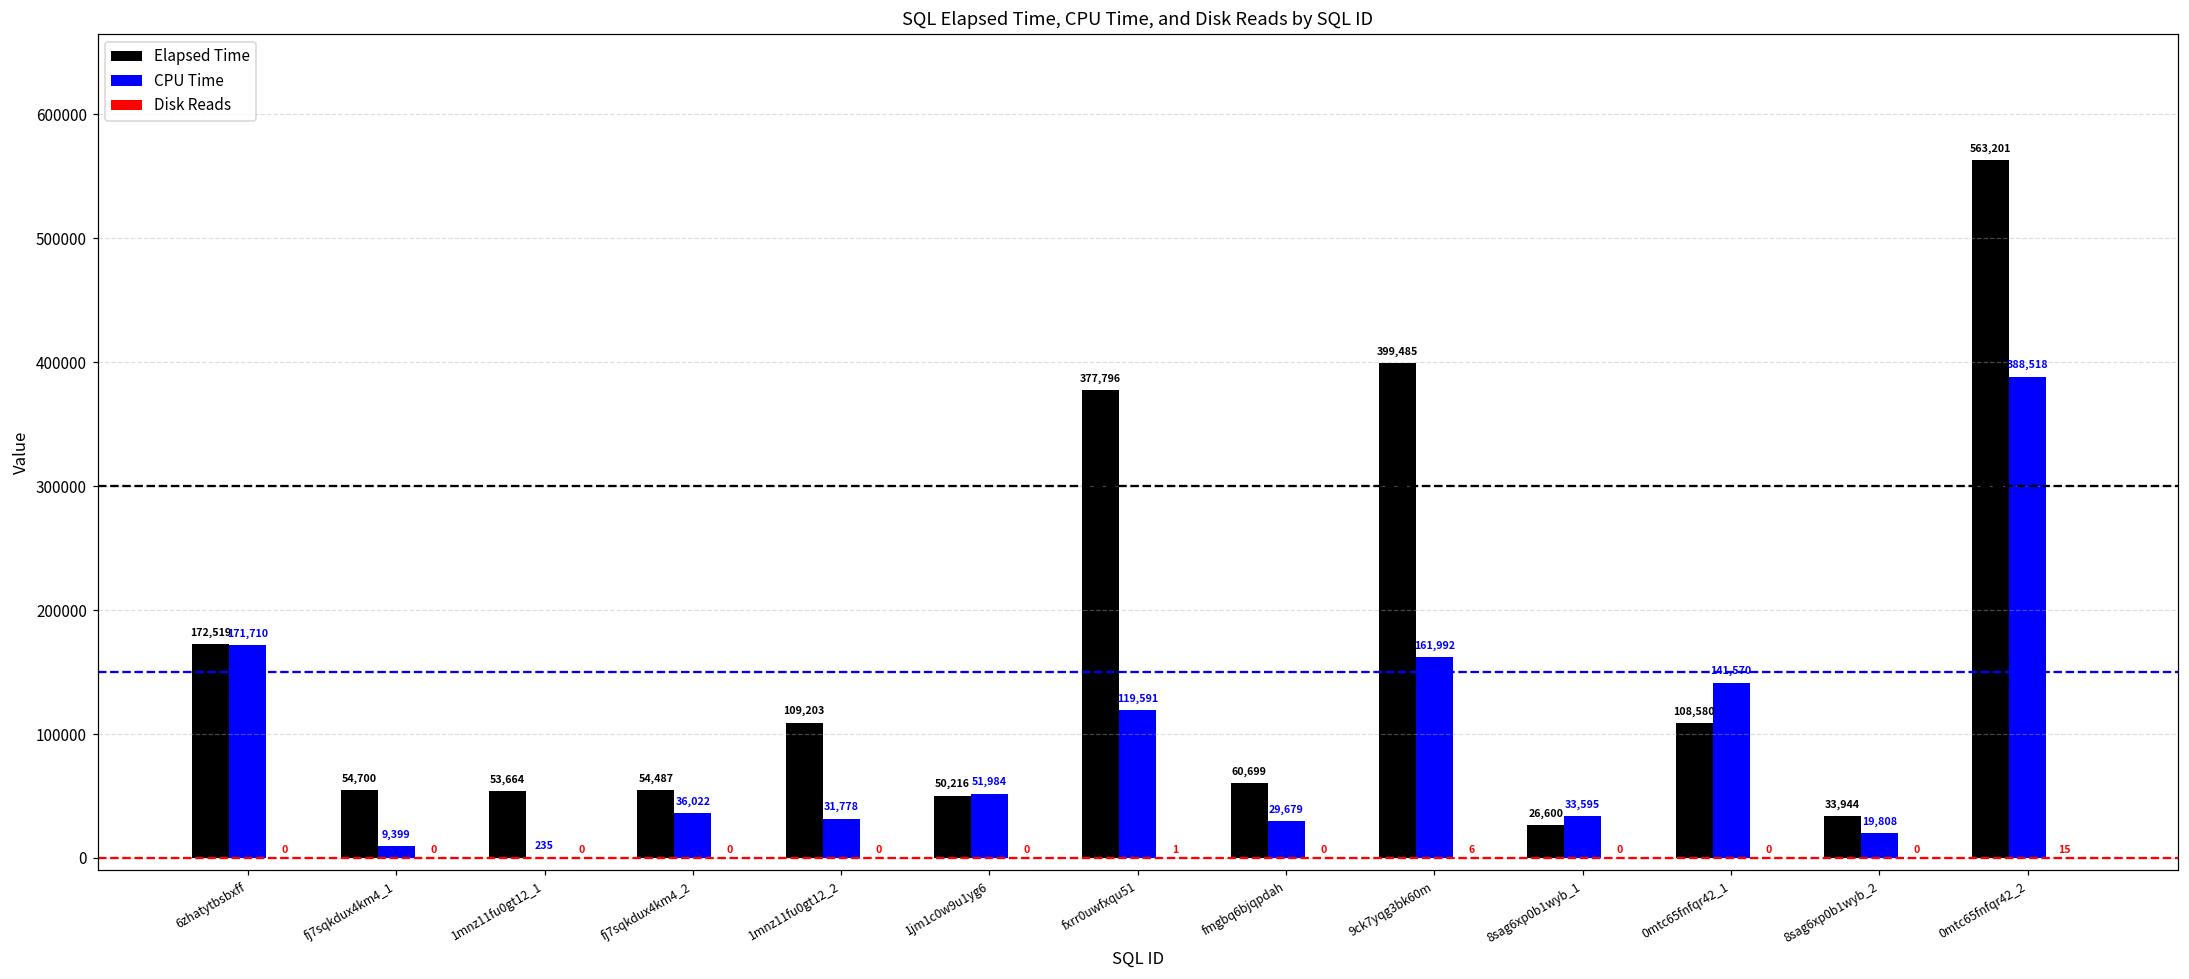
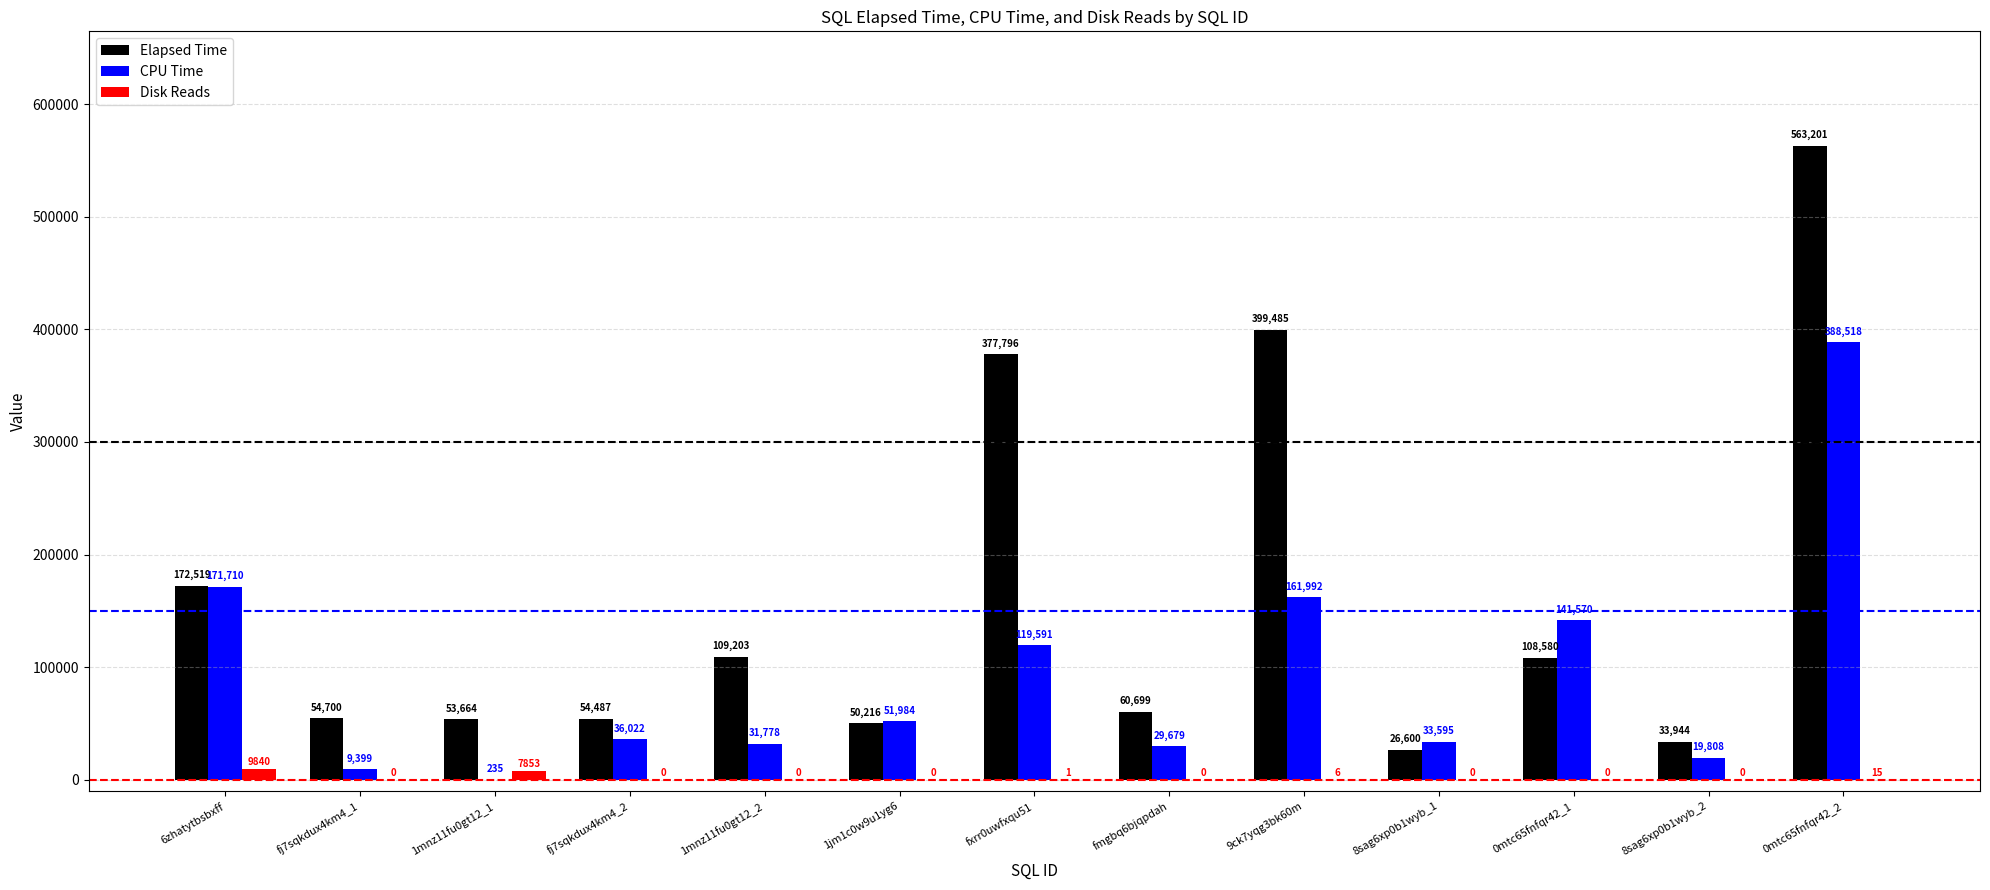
  {
    "Elapsed Time": {
      "6zhatytbsbxff": "172,519",
      "fj7sqkdux4km4_1": "54,700",
      "1mnz11fu0gt12_1": "53,664",
      "fj7sqkdux4km4_2": "54,487",
      "1mnz11fu0gt12_2": "109,203",
      "1jm1c0w9u1yg6": "50,216",
      "fxrr0uwfxqu51": "377,796",
      "fmgbq6bjqpdah": "60,699",
      "9ck7yqg3bk60m": "399,485",
      "8sag6xp0b1wyb_1": "26,600",
      "0mtc65fnfqr42_1": "108,580",
      "8sag6xp0b1wyb_2": "33,944",
      "0mtc65fnfqr42_2": "563,201"
    },
    "CPU Time": {
      "6zhatytbsbxff": "171,710",
      "fj7sqkdux4km4_1": "9,399",
      "1mnz11fu0gt12_1": "235",
      "fj7sqkdux4km4_2": "36,022",
      "1mnz11fu0gt12_2": "31,778",
      "1jm1c0w9u1yg6": "51,984",
      "fxrr0uwfxqu51": "119,591",
      "fmgbq6bjqpdah": "29,679",
      "9ck7yqg3bk60m": "161,992",
      "8sag6xp0b1wyb_1": "33,595",
      "0mtc65fnfqr42_1": "141,570",
      "8sag6xp0b1wyb_2": "19,808",
      "0mtc65fnfqr42_2": "388,518"
    },
    "Disk Reads": {
-     "6zhatytbsbxff": "0",
+     "6zhatytbsbxff": "9840",
      "fj7sqkdux4km4_1": "0",
-     "1mnz11fu0gt12_1": "0",
+     "1mnz11fu0gt12_1": "7853",
      "fj7sqkdux4km4_2": "0",
      "1mnz11fu0gt12_2": "0",
      "1jm1c0w9u1yg6": "0",
      "fxrr0uwfxqu51": "1",
      "fmgbq6bjqpdah": "0",
      "9ck7yqg3bk60m": "6",
      "8sag6xp0b1wyb_1": "0",
      "0mtc65fnfqr42_1": "0",
      "8sag6xp0b1wyb_2": "0",
      "0mtc65fnfqr42_2": "15"
    }
  }
